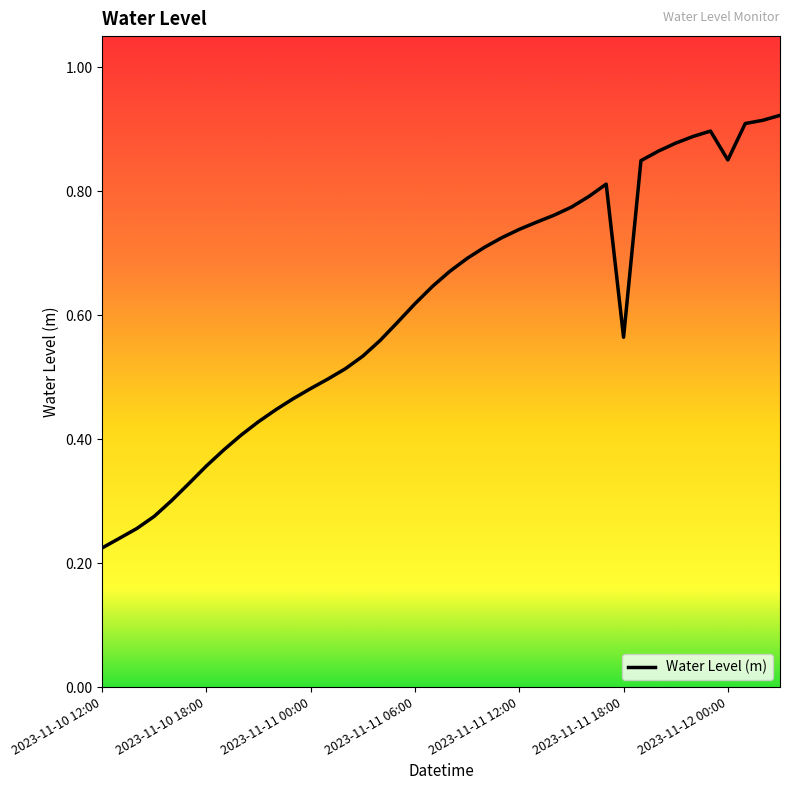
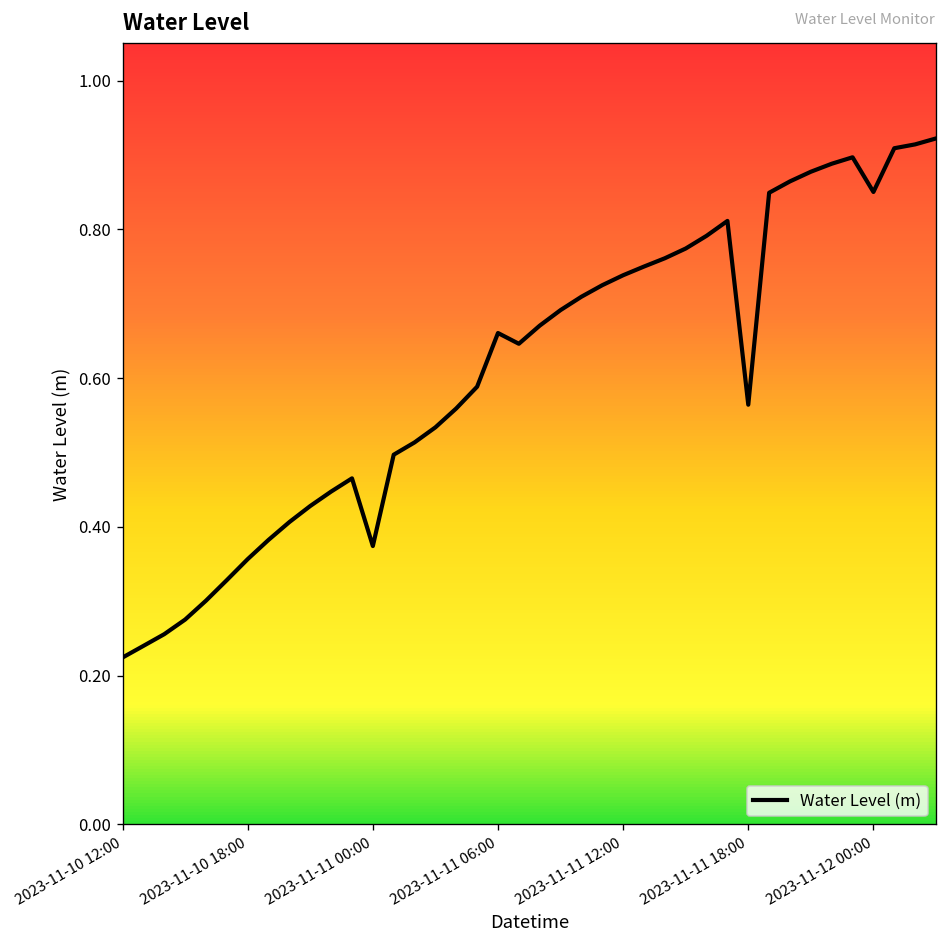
  {
    "2023-11-10 12:00": 0.22,
    "2023-11-10 18:00": 0.36,
-   "2023-11-11 00:00": 0.48,
-   "2023-11-11 06:00": 0.62,
+   "2023-11-11 00:00": 0.37,
+   "2023-11-11 06:00": 0.66,
    "2023-11-11 12:00": 0.74,
    "2023-11-11 18:00": 0.56,
    "2023-11-12 00:00": 0.85
  }
